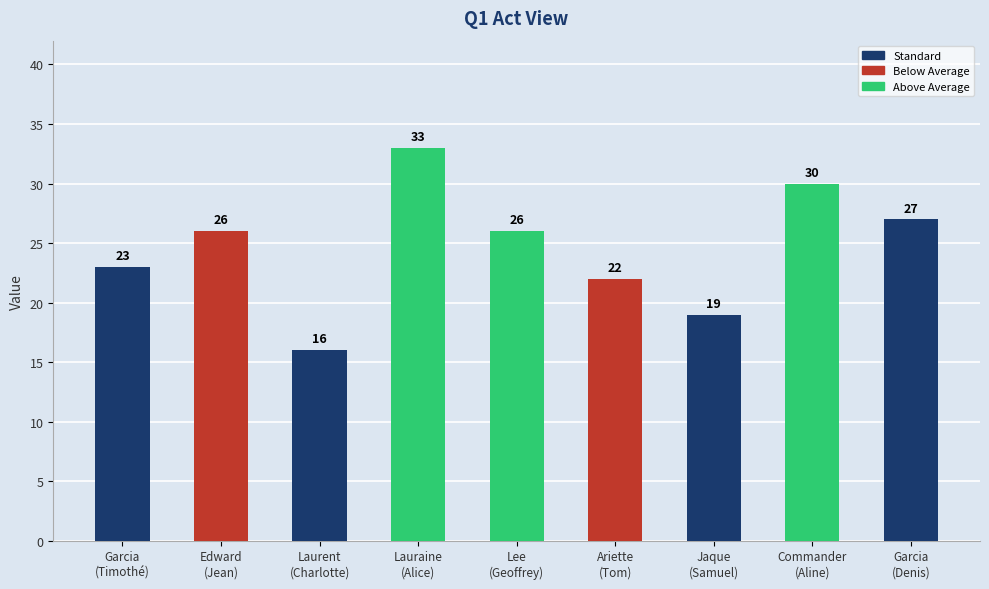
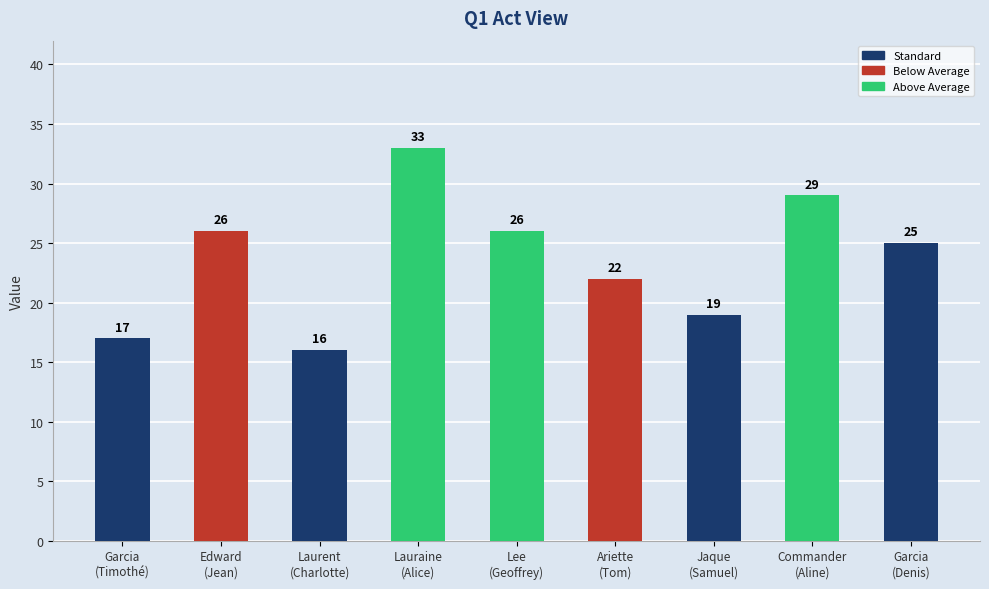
  {
-   "Garcia (Timothé)": 23,
+   "Garcia (Timothé)": 17,
    "Edward (Jean)": 26,
    "Laurent (Charlotte)": 16,
    "Lauraine (Alice)": 33,
    "Lee (Geoffrey)": 26,
    "Ariette (Tom)": 22,
    "Jaque (Samuel)": 19,
-   "Commander (Aline)": 30,
-   "Garcia (Denis)": 27
+   "Commander (Aline)": 29,
+   "Garcia (Denis)": 25
  }
